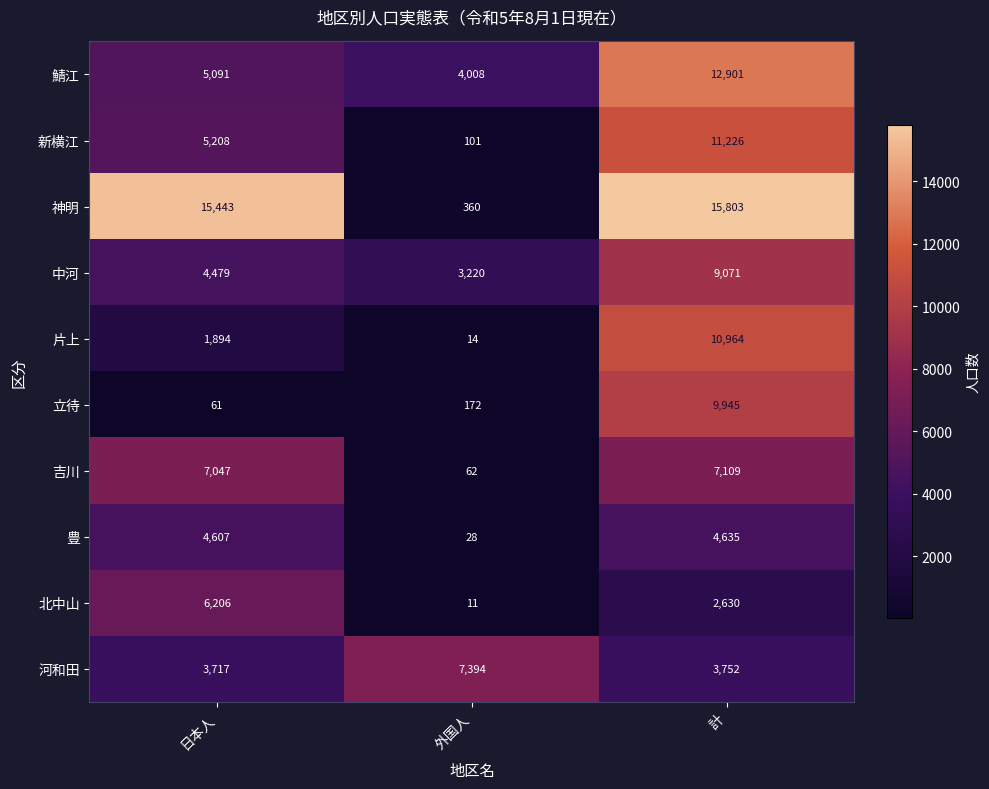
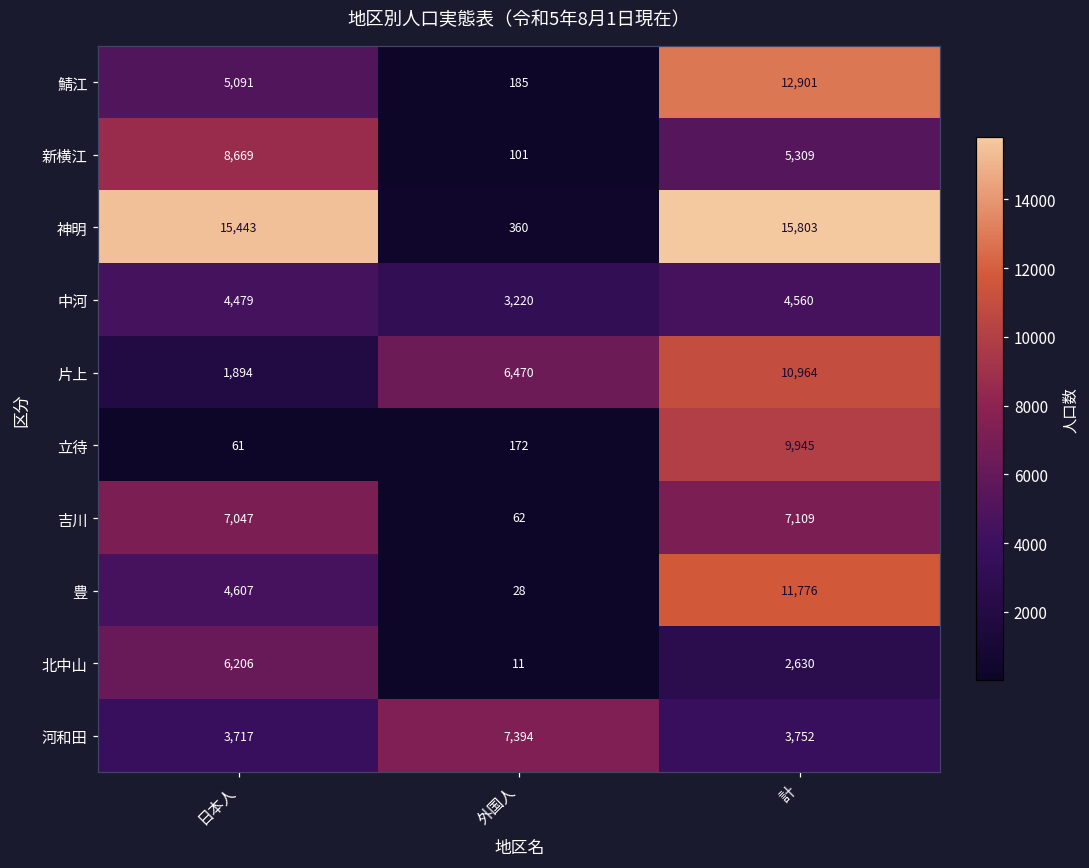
  {
    "鯖江": {
      "日本人": "5,091",
-     "外国人": "4,008",
+     "外国人": "185",
      "計": "12,901"
    },
    "新横江": {
-     "日本人": "5,208",
+     "日本人": "8,669",
      "外国人": "101",
-     "計": "11,226"
+     "計": "5,309"
    },
    "神明": {
      "日本人": "15,443",
      "外国人": "360",
      "計": "15,803"
    },
    "中河": {
      "日本人": "4,479",
      "外国人": "3,220",
-     "計": "9,071"
+     "計": "4,560"
    },
    "片上": {
      "日本人": "1,894",
-     "外国人": "14",
+     "外国人": "6,470",
      "計": "10,964"
    },
    "立待": {
      "日本人": "61",
      "外国人": "172",
      "計": "9,945"
    },
    "吉川": {
      "日本人": "7,047",
      "外国人": "62",
      "計": "7,109"
    },
    "豊": {
      "日本人": "4,607",
      "外国人": "28",
-     "計": "4,635"
+     "計": "11,776"
    },
    "北中山": {
      "日本人": "6,206",
      "外国人": "11",
      "計": "2,630"
    },
    "河和田": {
      "日本人": "3,717",
      "外国人": "7,394",
      "計": "3,752"
    }
  }
